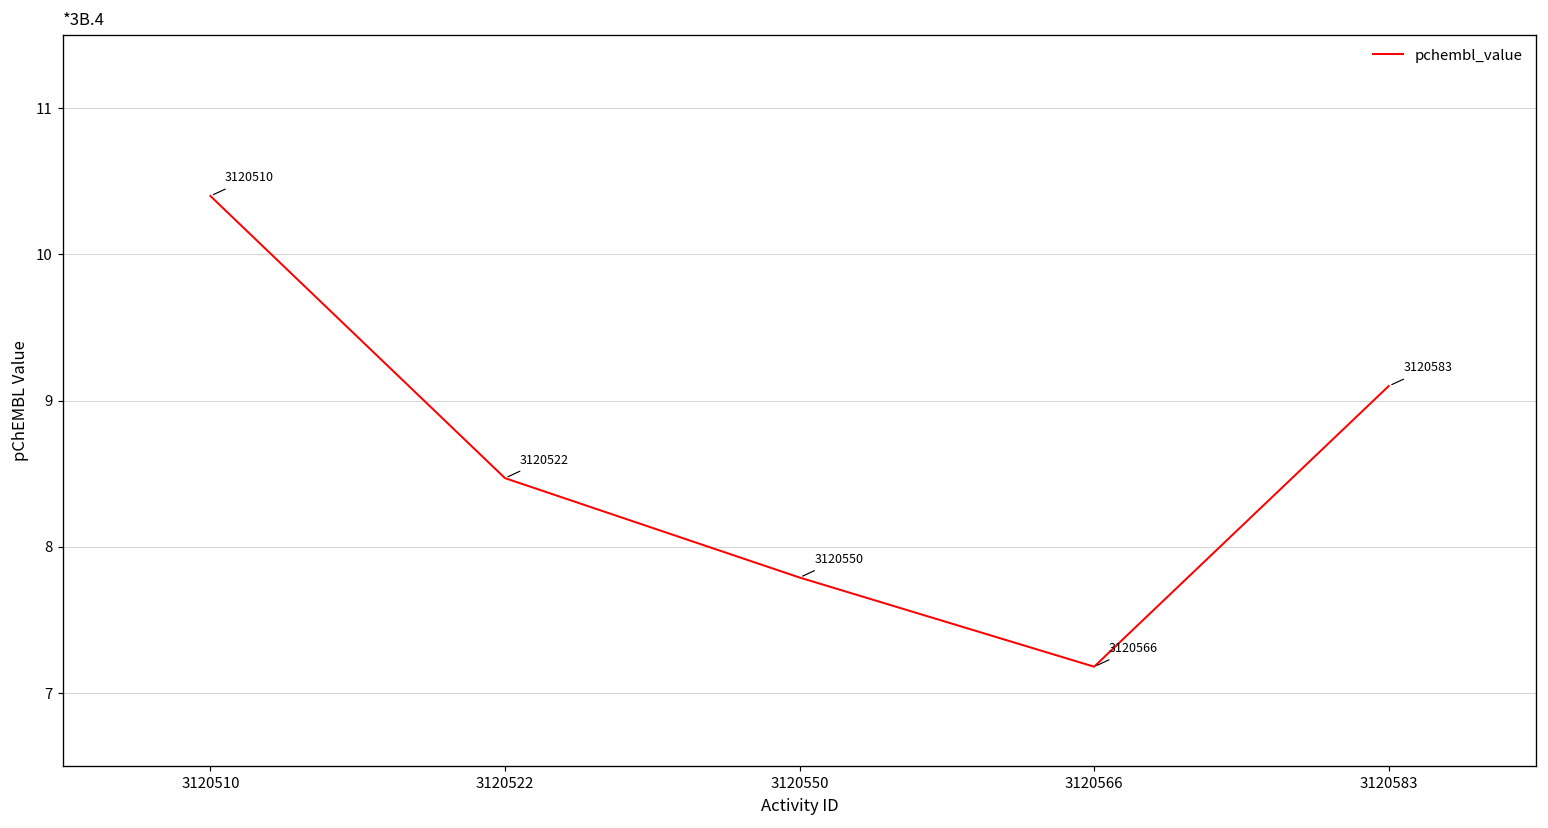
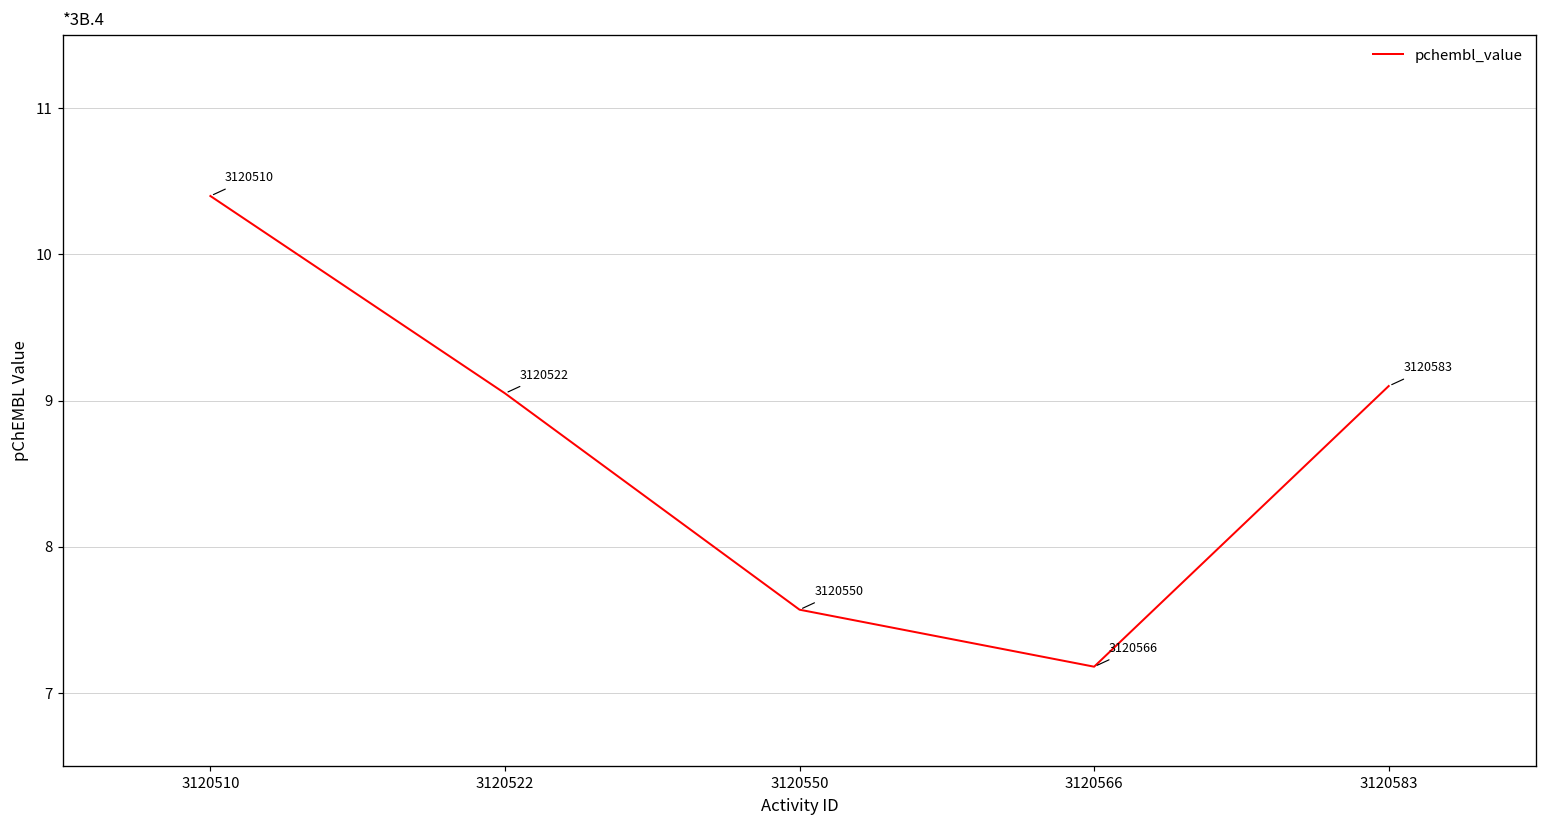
  {
-   "3120522": 8.47,
-   "3120550": 7.79
+   "3120522": 9.05,
+   "3120550": 7.57
  }
